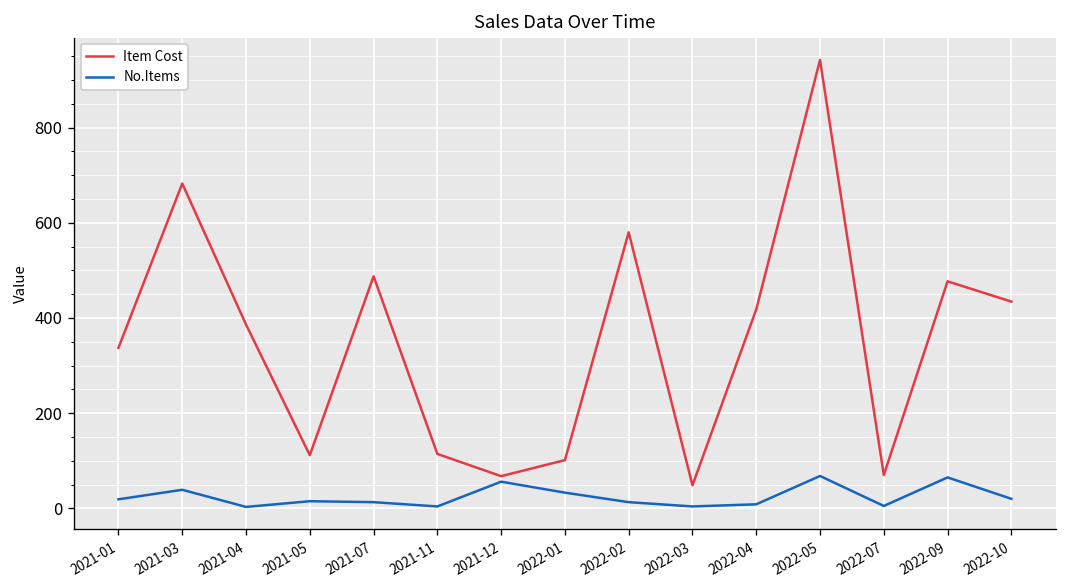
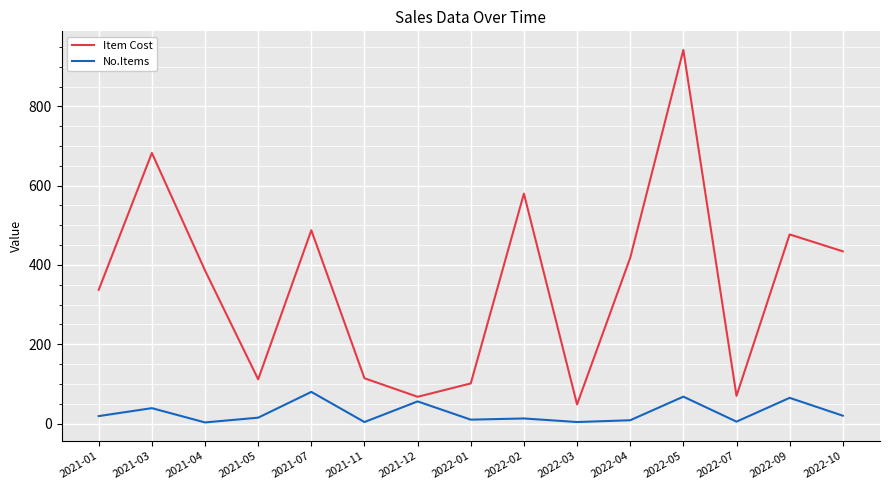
  {
    "Item Cost": {
      "2021-01": 340,
      "2021-03": 680,
      "2021-04": 390,
      "2021-05": 110,
      "2021-07": 490,
      "2021-11": 110,
      "2021-12": 70,
      "2022-01": 100,
      "2022-02": 580,
      "2022-03": 50,
      "2022-04": 420,
      "2022-05": 940,
      "2022-07": 70,
      "2022-09": 480,
      "2022-10": 430
    },
    "No.Items": {
      "2021-01": 20,
      "2021-03": 40,
      "2021-04": 0,
      "2021-05": 20,
-     "2021-07": 10,
+     "2021-07": 80,
      "2021-11": 0,
      "2021-12": 60,
-     "2022-01": 30,
+     "2022-01": 10,
      "2022-02": 10,
      "2022-03": 0,
      "2022-04": 10,
      "2022-05": 70,
      "2022-07": 10,
      "2022-09": 70,
      "2022-10": 20
    }
  }
